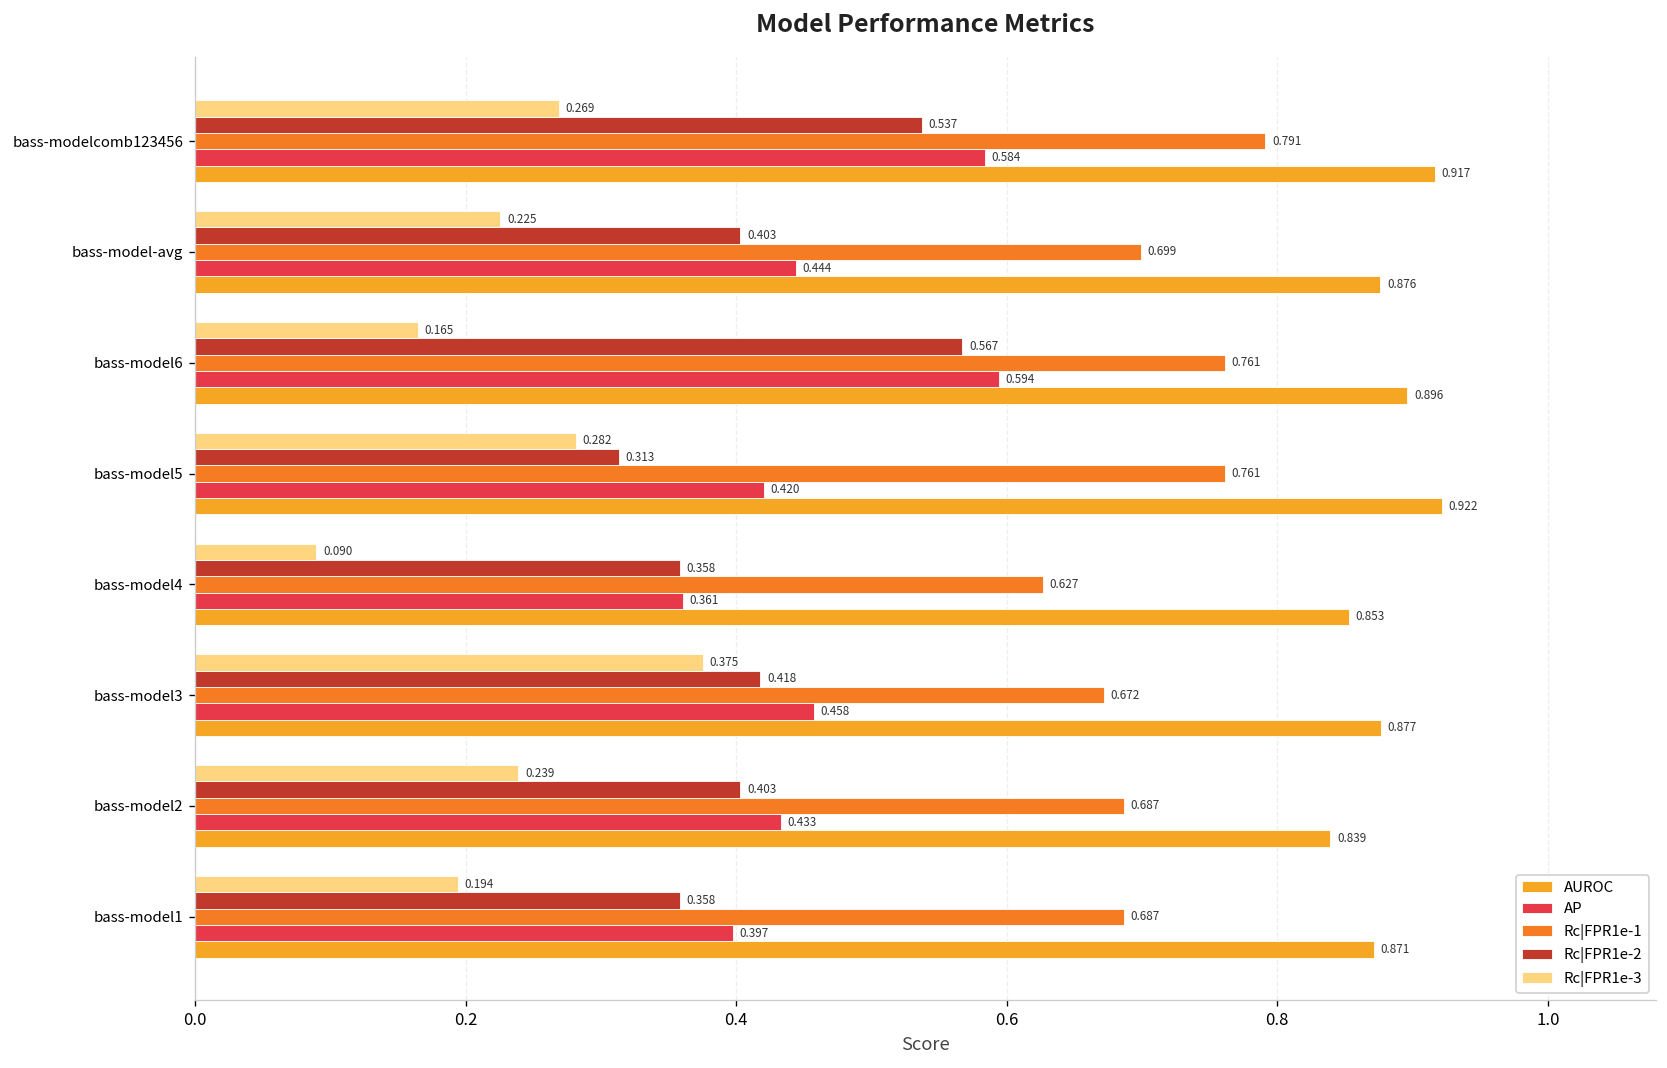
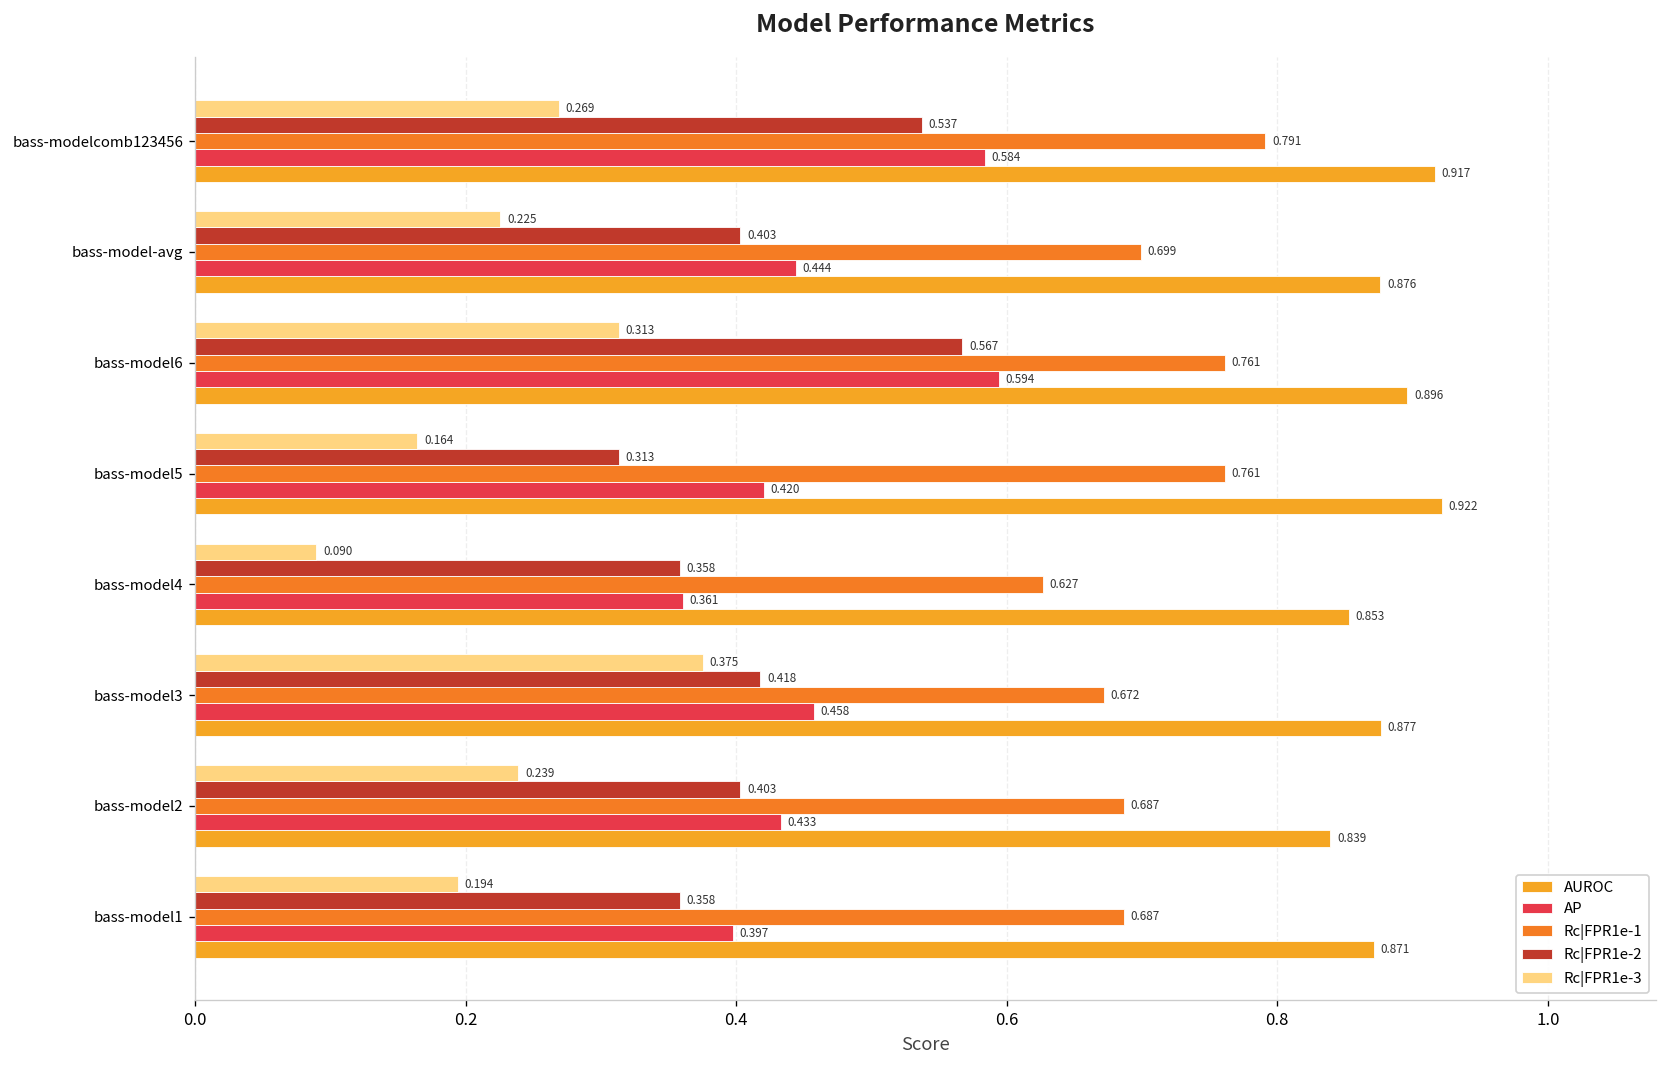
  {
    "Rc|FPR1e-3": {
      "bass-modelcomb123456": 0.269,
      "bass-model-avg": 0.225,
-     "bass-model6": 0.165,
-     "bass-model5": 0.282,
+     "bass-model6": 0.313,
+     "bass-model5": 0.164,
      "bass-model4": 0.090,
      "bass-model3": 0.375,
      "bass-model2": 0.239,
      "bass-model1": 0.194
    }
  }
